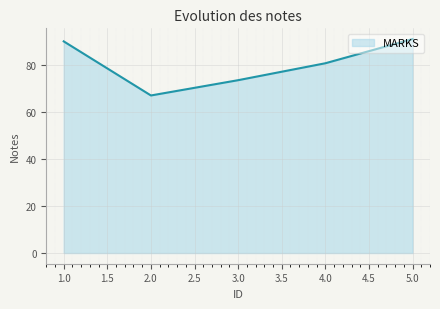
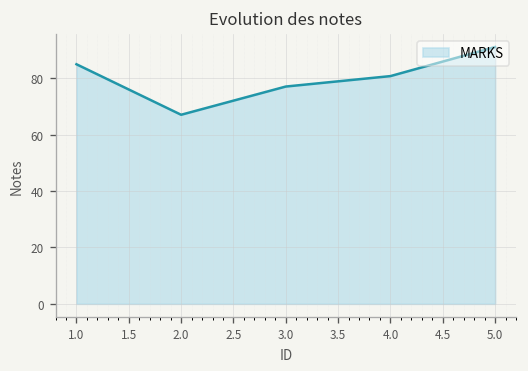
  {
-   "1.0": 90,
+   "1.0": 85,
    "2.0": 67,
-   "3.0": 74,
+   "3.0": 77,
    "4.0": 81
  }
